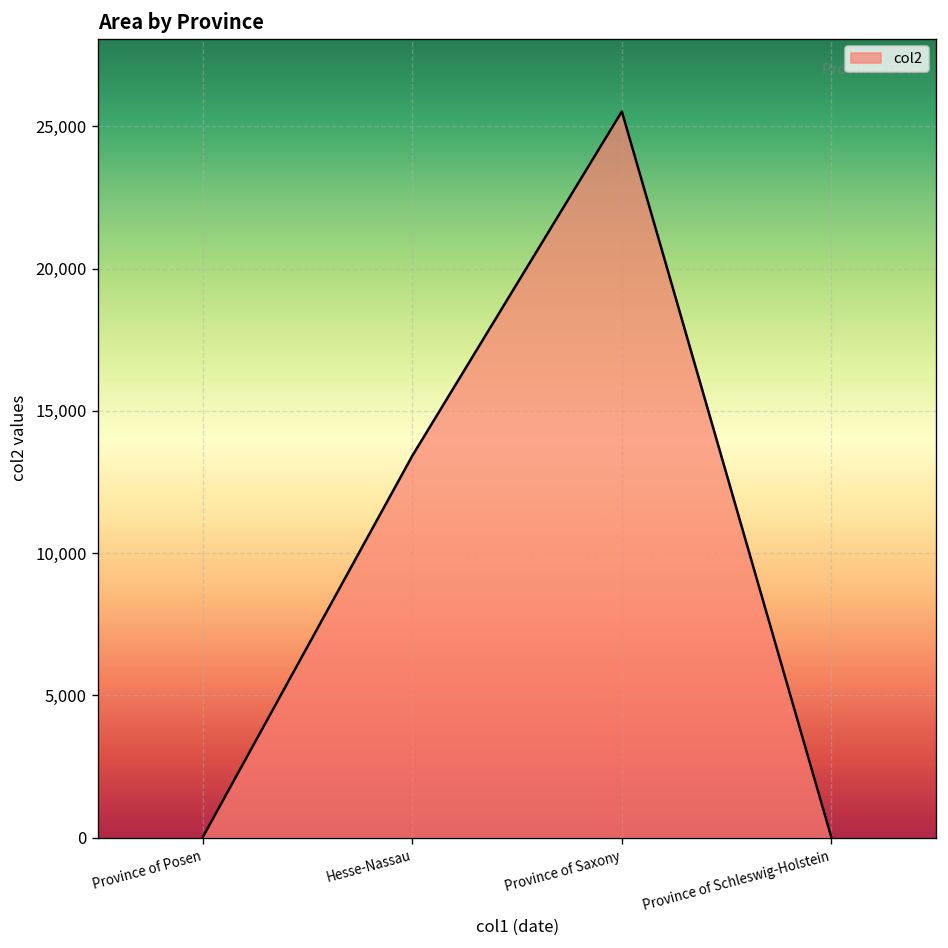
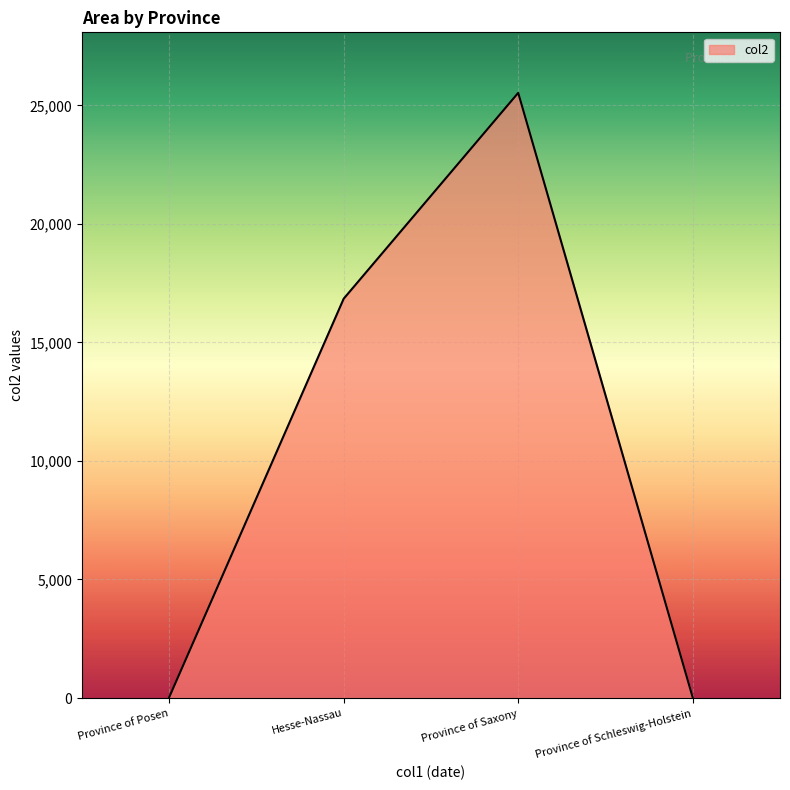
  {
    "Province of Posen": "0",
-   "Hesse-Nassau": "13,400",
+   "Hesse-Nassau": "16,800",
    "Province of Saxony": "25,500",
    "Province of Schleswig-Holstein": "0"
  }
